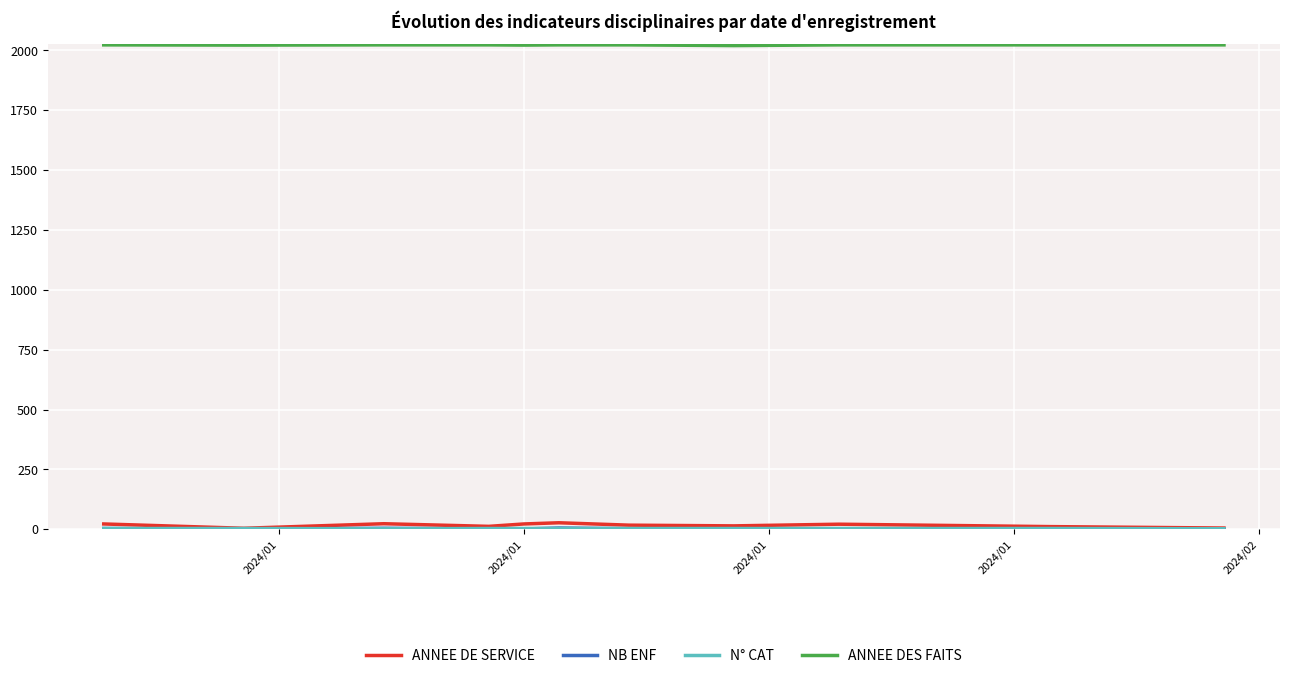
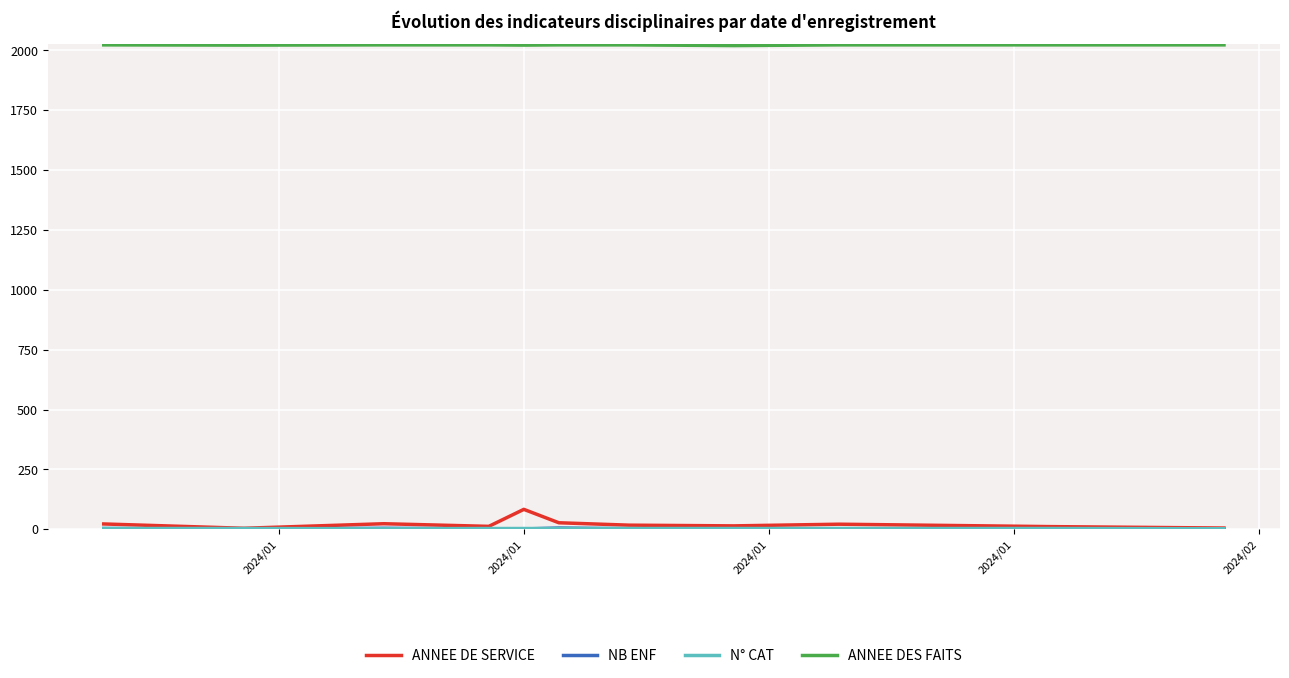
  {
    "ANNEE DE SERVICE": {
-     "2024/01": 20
+     "2024/01": 80
    },
    "ANNEE DES FAITS": {
      "2024/01": 2020
    }
  }
